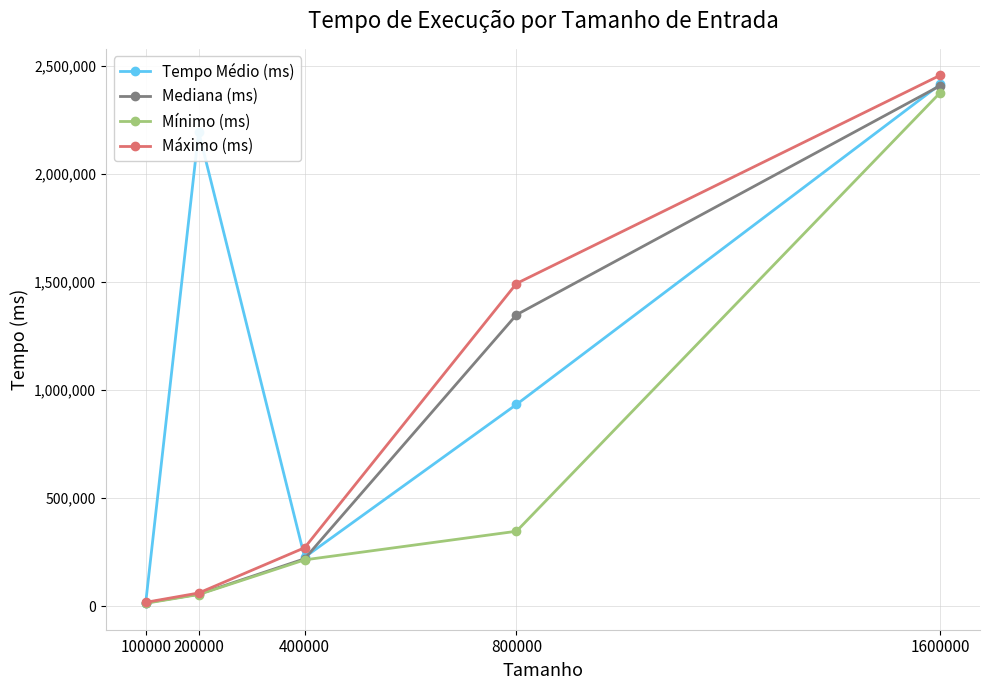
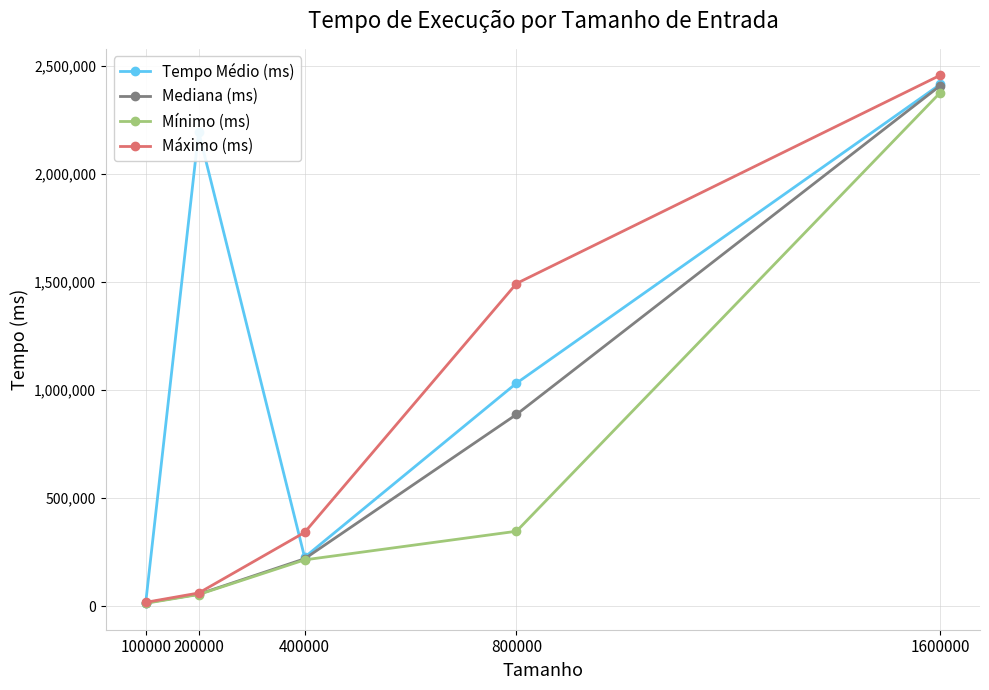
  {
    "Tempo Médio (ms)": {
-     "800000": "930,000"
+     "800000": "1,030,000"
    },
    "Mediana (ms)": {
-     "800000": "1,350,000"
+     "800000": "890,000"
    },
    "Mínimo (ms)": {
      "800000": "350,000",
      "1600000": "2,380,000"
    },
    "Máximo (ms)": {
-     "400000": "270,000",
+     "400000": "340,000",
      "800000": "1,490,000",
      "1600000": "2,460,000"
    }
  }
